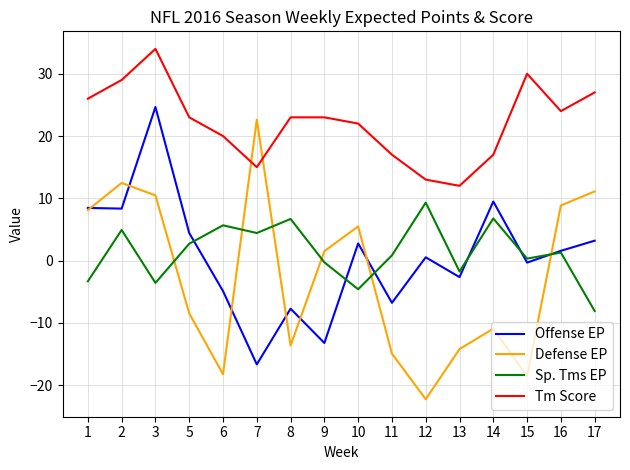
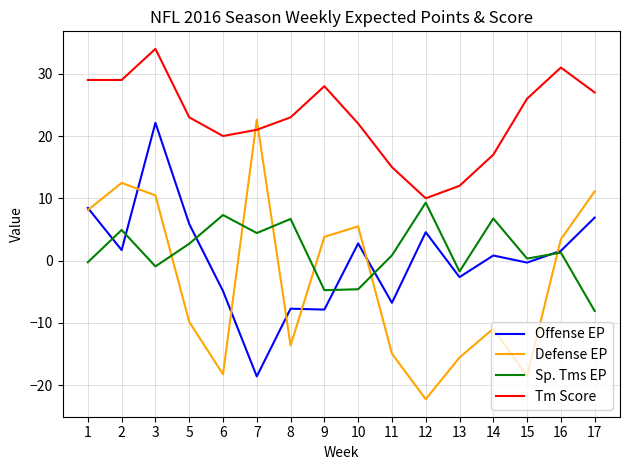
  {
    "Offense EP": {
-     "2": 8,
-     "3": 25,
-     "5": 4,
+     "2": 2,
+     "3": 22,
+     "5": 6,
      "6": -5,
-     "7": -17,
+     "7": -19,
      "8": -8,
-     "9": -13,
+     "9": -8,
      "10": 3,
      "11": -7,
-     "12": 1,
+     "12": 5,
      "13": -3,
-     "14": 9,
+     "14": 1,
      "15": 0,
-     "17": 3
+     "17": 7
    },
    "Defense EP": {
      "2": 12,
      "3": 10,
-     "5": -8,
+     "5": -10,
      "6": -18,
      "7": 23,
      "8": -14,
-     "9": 2,
+     "9": 4,
      "10": 5,
      "11": -15,
      "12": -22,
-     "13": -14,
-     "16": 9,
+     "13": -16,
+     "16": 3,
      "17": 11
    },
    "Sp. Tms EP": {
-     "1": -3,
+     "1": 0,
      "2": 5,
-     "3": -4,
+     "3": -1,
      "5": 3,
-     "6": 6,
+     "6": 7,
      "7": 4,
      "8": 7,
-     "9": 0,
+     "9": -5,
      "10": -5,
      "11": 1,
      "12": 9,
      "13": -2,
      "14": 7,
      "15": 0,
      "17": -8
    },
    "Tm Score": {
-     "1": 26,
+     "1": 29,
      "2": 29,
      "3": 34,
      "5": 23,
      "6": 20,
-     "7": 15,
+     "7": 21,
      "8": 23,
-     "9": 23,
+     "9": 28,
      "10": 22,
-     "11": 17,
-     "12": 13,
+     "11": 15,
+     "12": 10,
      "13": 12,
      "14": 17,
-     "15": 30,
-     "16": 24,
+     "15": 26,
+     "16": 31,
      "17": 27
    }
  }
